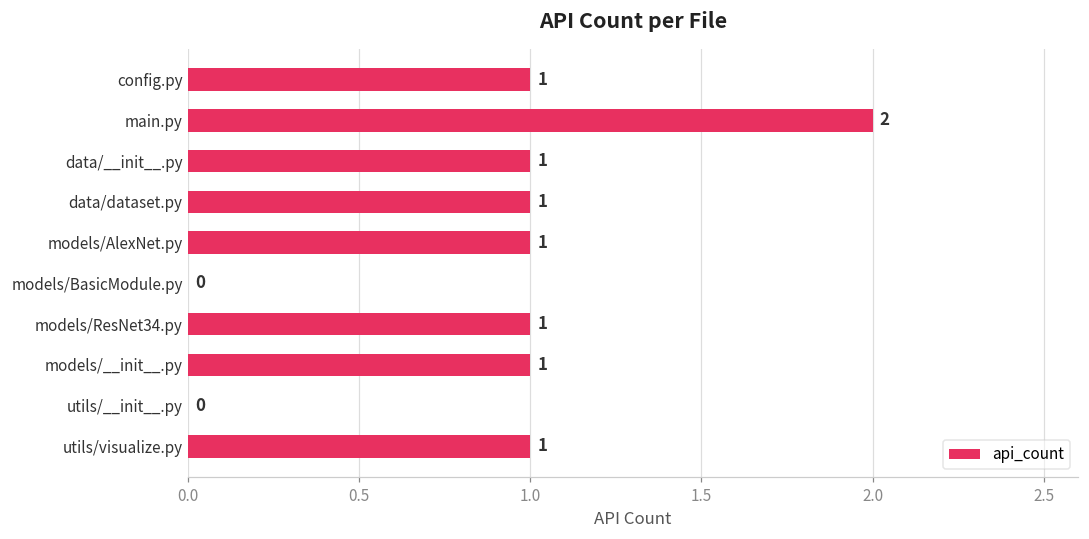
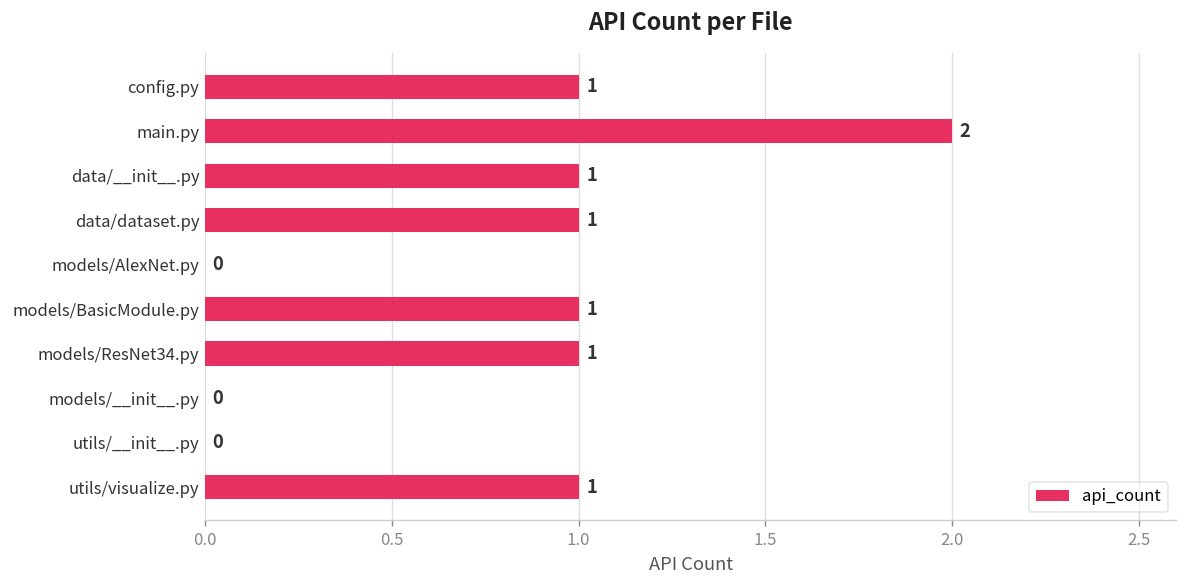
  {
    "config.py": 1,
    "main.py": 2,
    "data/__init__.py": 1,
    "data/dataset.py": 1,
-   "models/AlexNet.py": 1,
-   "models/BasicModule.py": 0,
+   "models/AlexNet.py": 0,
+   "models/BasicModule.py": 1,
    "models/ResNet34.py": 1,
-   "models/__init__.py": 1,
+   "models/__init__.py": 0,
    "utils/__init__.py": 0,
    "utils/visualize.py": 1
  }
